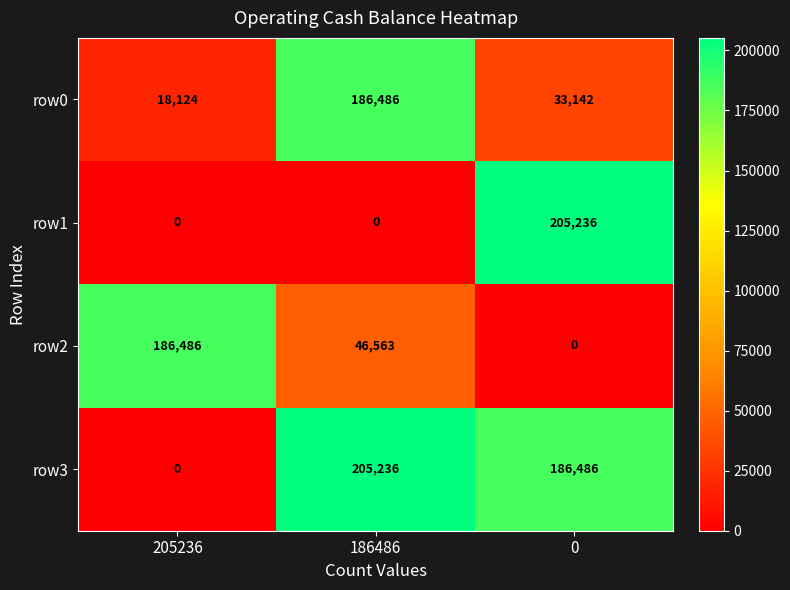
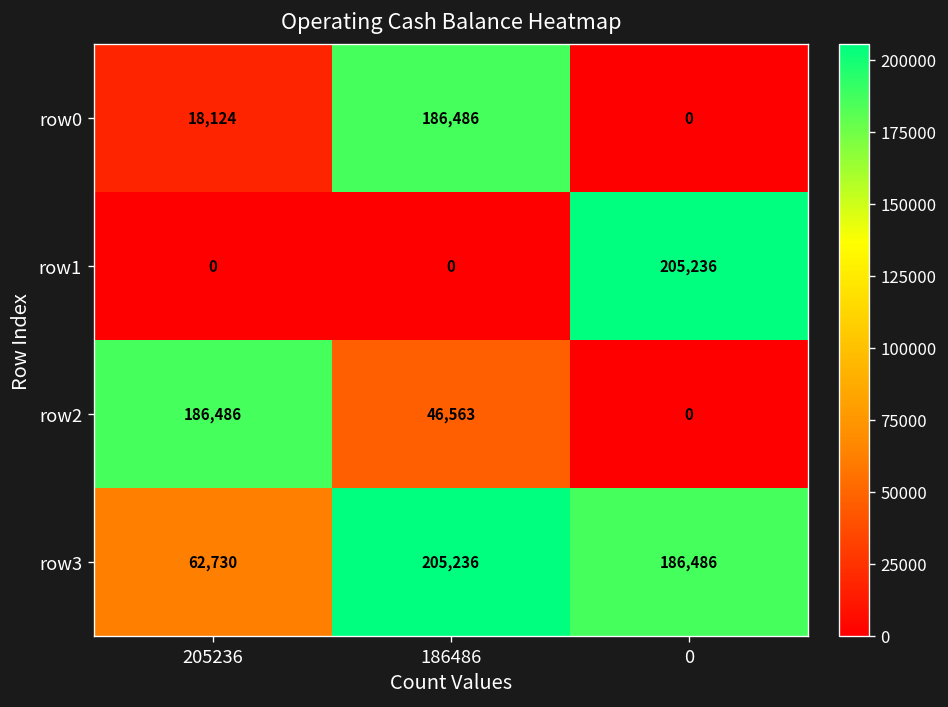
  {
    "row0": {
      "205236": "18,124",
      "186486": "186,486",
-     "0": "33,142"
+     "0": "0"
    },
    "row1": {
      "205236": "0",
      "186486": "0",
      "0": "205,236"
    },
    "row2": {
      "205236": "186,486",
      "186486": "46,563",
      "0": "0"
    },
    "row3": {
-     "205236": "0",
+     "205236": "62,730",
      "186486": "205,236",
      "0": "186,486"
    }
  }
